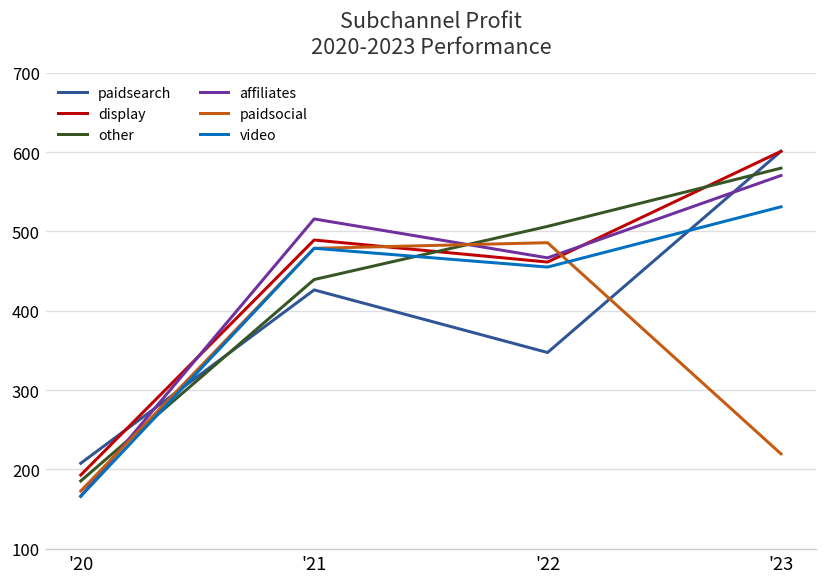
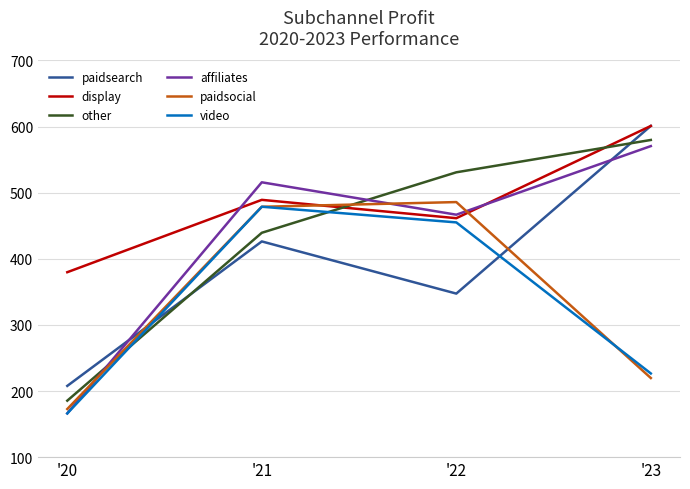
  {
    "paidsearch": {
      "'20": 210,
      "'21": 430,
      "'22": 350
    },
    "display": {
-     "'20": 190,
+     "'20": 380,
      "'21": 490,
      "'22": 460
    },
    "other": {
      "'20": 190,
      "'21": 440,
-     "'22": 510,
+     "'22": 530,
      "'23": 580
    },
    "affiliates": {
      "'21": 520,
      "'22": 470,
      "'23": 570
    },
    "paidsocial": {
      "'20": 170,
      "'22": 490,
      "'23": 220
    },
    "video": {
      "'22": 460,
-     "'23": 530
+     "'23": 230
    }
  }
